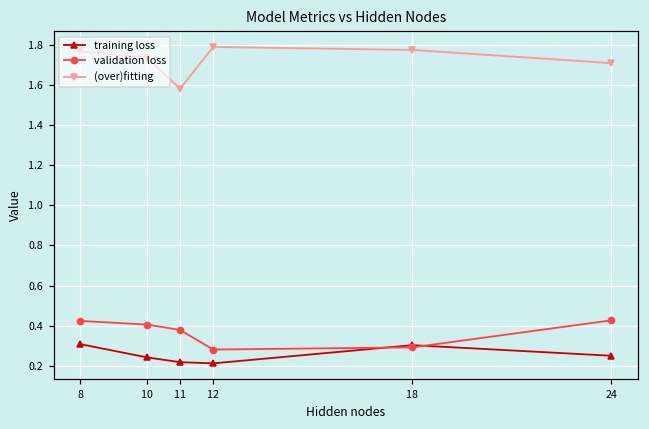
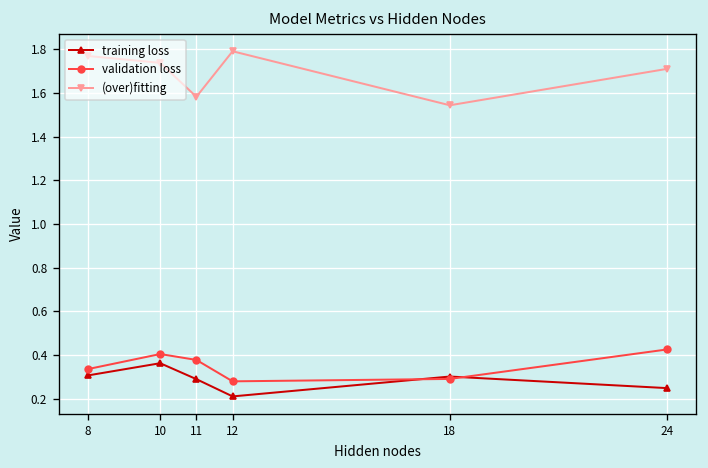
  {
    "training loss": {
      "8": 0.31,
-     "10": 0.24,
-     "11": 0.22,
+     "10": 0.36,
+     "11": 0.29,
      "12": 0.21,
      "24": 0.25
    },
    "validation loss": {
-     "8": 0.42,
+     "8": 0.34,
      "10": 0.41,
      "11": 0.38,
      "12": 0.28,
      "24": 0.43
    },
    "(over)fitting": {
      "11": 1.58,
      "12": 1.79,
-     "18": 1.78,
+     "18": 1.54,
      "24": 1.71
    }
  }
